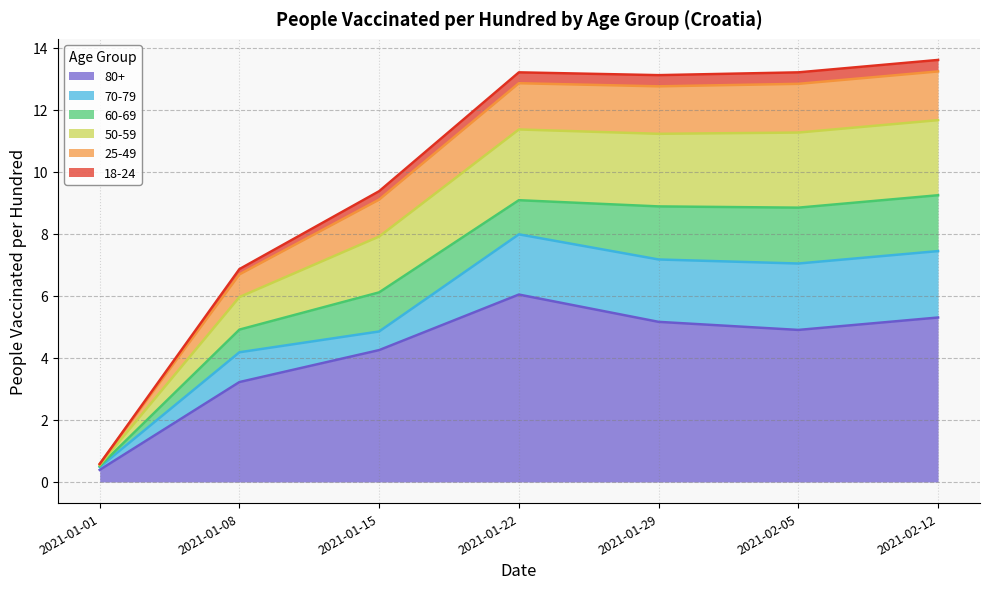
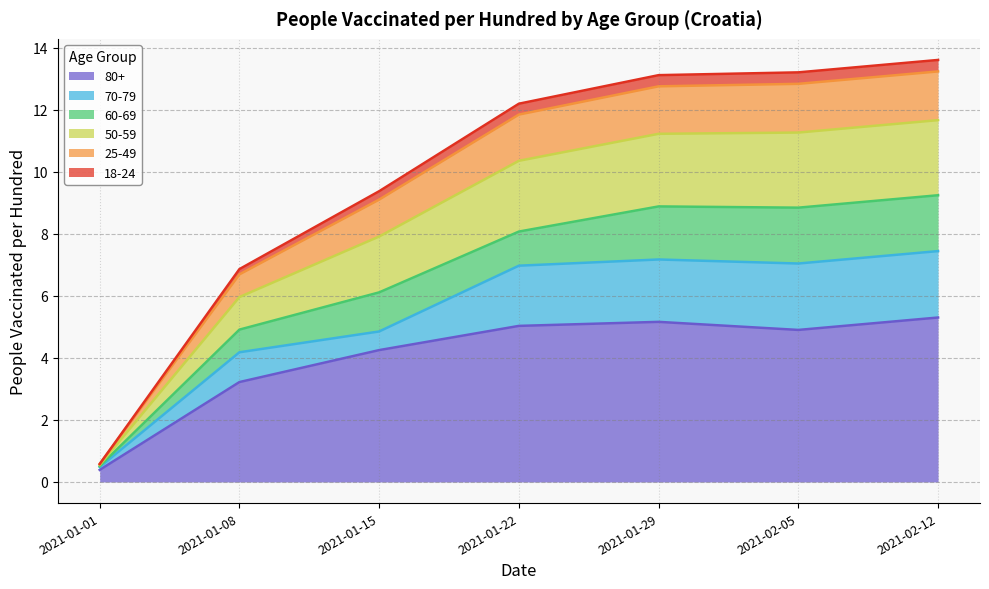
  {
    "80+": {
      "2021-01-01": 0.4,
      "2021-01-08": 3.2,
      "2021-01-15": 4.3,
-     "2021-01-22": 6.0,
+     "2021-01-22": 5.0,
      "2021-01-29": 5.2,
      "2021-02-05": 4.9,
      "2021-02-12": 5.3
    },
    "70-79": {
      "2021-01-08": 1.0,
      "2021-01-15": 0.6,
      "2021-01-22": 1.9,
      "2021-01-29": 2.0,
      "2021-02-05": 2.1,
      "2021-02-12": 2.1
    },
    "60-69": {
      "2021-01-08": 0.7,
      "2021-01-15": 1.3,
      "2021-01-22": 1.1,
      "2021-01-29": 1.7,
      "2021-02-05": 1.8,
      "2021-02-12": 1.8
    },
    "50-59": {
      "2021-01-08": 1.0,
      "2021-01-15": 1.8,
      "2021-01-22": 2.3,
      "2021-01-29": 2.3,
      "2021-02-05": 2.4,
      "2021-02-12": 2.4
    },
    "25-49": {
      "2021-01-08": 0.7,
      "2021-01-15": 1.2,
      "2021-01-22": 1.5,
      "2021-01-29": 1.5,
      "2021-02-05": 1.6,
      "2021-02-12": 1.6
    },
    "18-24": {
      "2021-01-08": 0.2,
      "2021-01-15": 0.3,
      "2021-01-22": 0.3,
      "2021-01-29": 0.4,
      "2021-02-05": 0.4,
      "2021-02-12": 0.4
    }
  }
